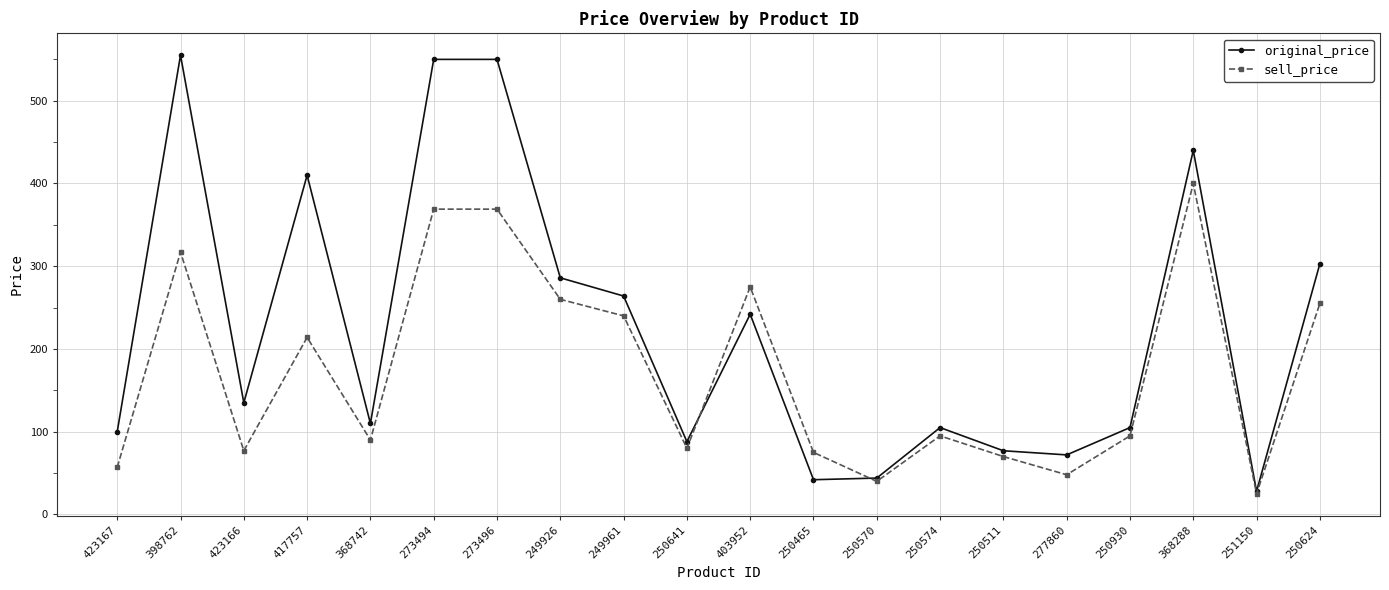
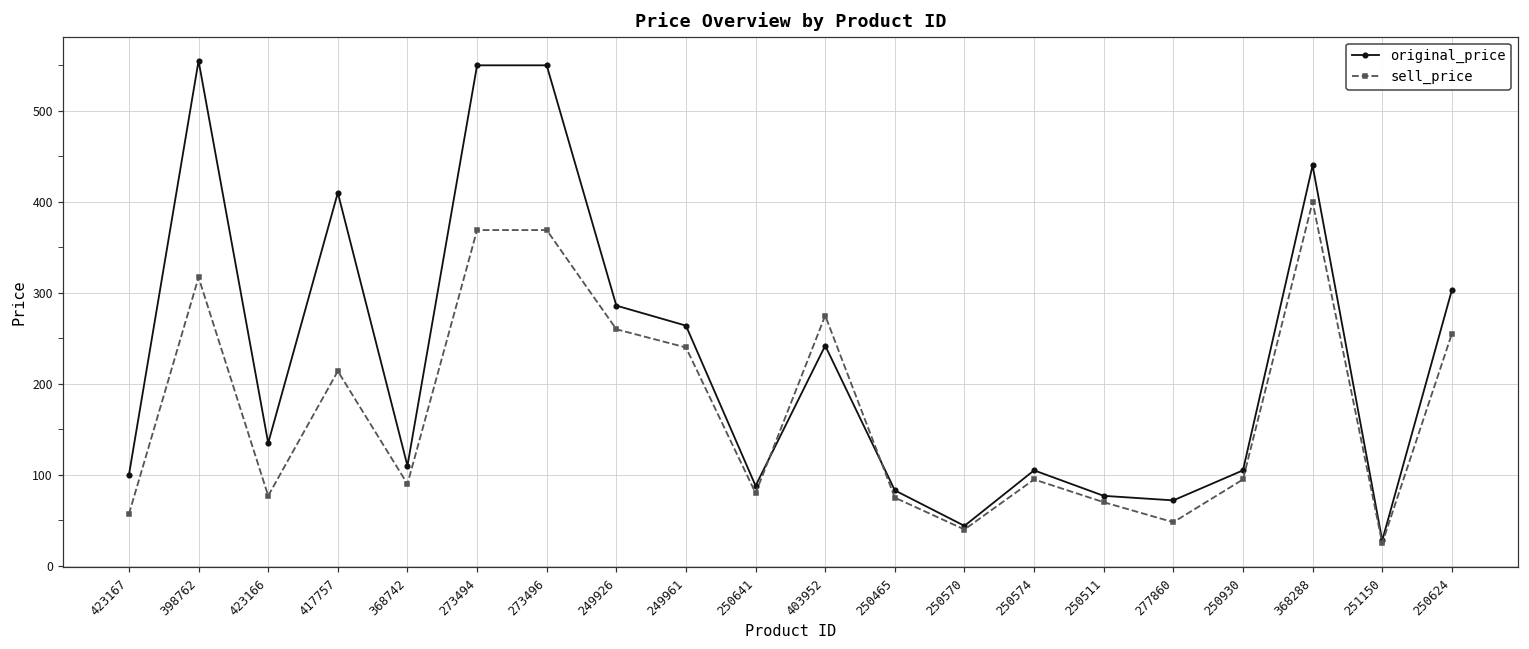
  {
    "original_price": {
      "423167": 100,
      "398762": 560,
      "423166": 140,
      "417757": 410,
      "368742": 110,
      "273494": 550,
      "273496": 550,
      "249926": 290,
      "249961": 260,
      "250641": 90,
      "403952": 240,
-     "250465": 40,
+     "250465": 80,
      "250570": 40,
      "250574": 110,
      "250511": 80,
      "277860": 70,
      "250930": 110,
      "368288": 440,
      "250624": 300
    },
    "sell_price": {
      "423167": 60,
      "398762": 320,
      "423166": 80,
      "417757": 210,
      "368742": 90,
      "273494": 370,
      "273496": 370,
      "249926": 260,
      "249961": 240,
      "250641": 80,
      "403952": 280,
      "250465": 80,
      "250570": 40,
      "250574": 100,
      "250511": 70,
      "277860": 50,
      "250930": 100,
      "368288": 400,
      "250624": 260
    }
  }
